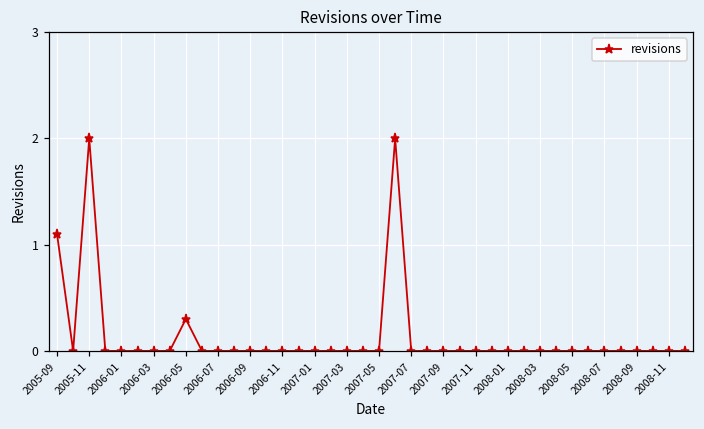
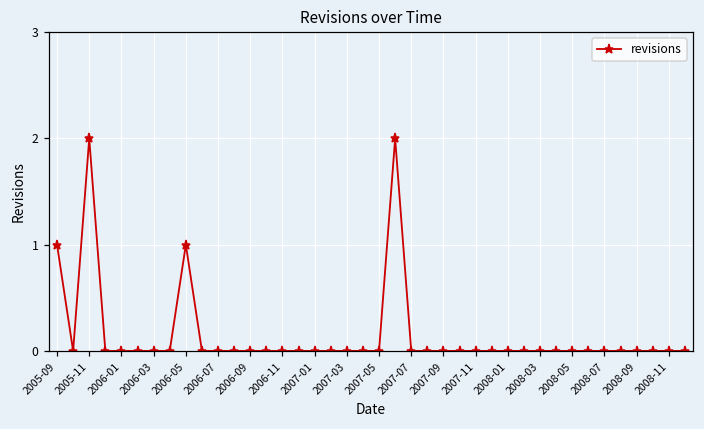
  {
-   "2005-09": 1.1,
+   "2005-09": 1.0,
    "2005-11": 2.0,
    "2006-01": 0.0,
    "2006-03": 0.0,
-   "2006-05": 0.3,
+   "2006-05": 1.0,
    "2006-07": 0.0,
    "2006-09": 0.0,
    "2006-11": 0.0,
    "2007-01": 0.0,
    "2007-03": 0.0,
    "2007-05": 0.0,
    "2007-07": 0.0,
    "2007-09": 0.0,
    "2007-11": 0.0,
    "2008-01": 0.0,
    "2008-03": 0.0,
    "2008-05": 0.0,
    "2008-07": 0.0,
    "2008-09": 0.0,
    "2008-11": 0.0
  }
